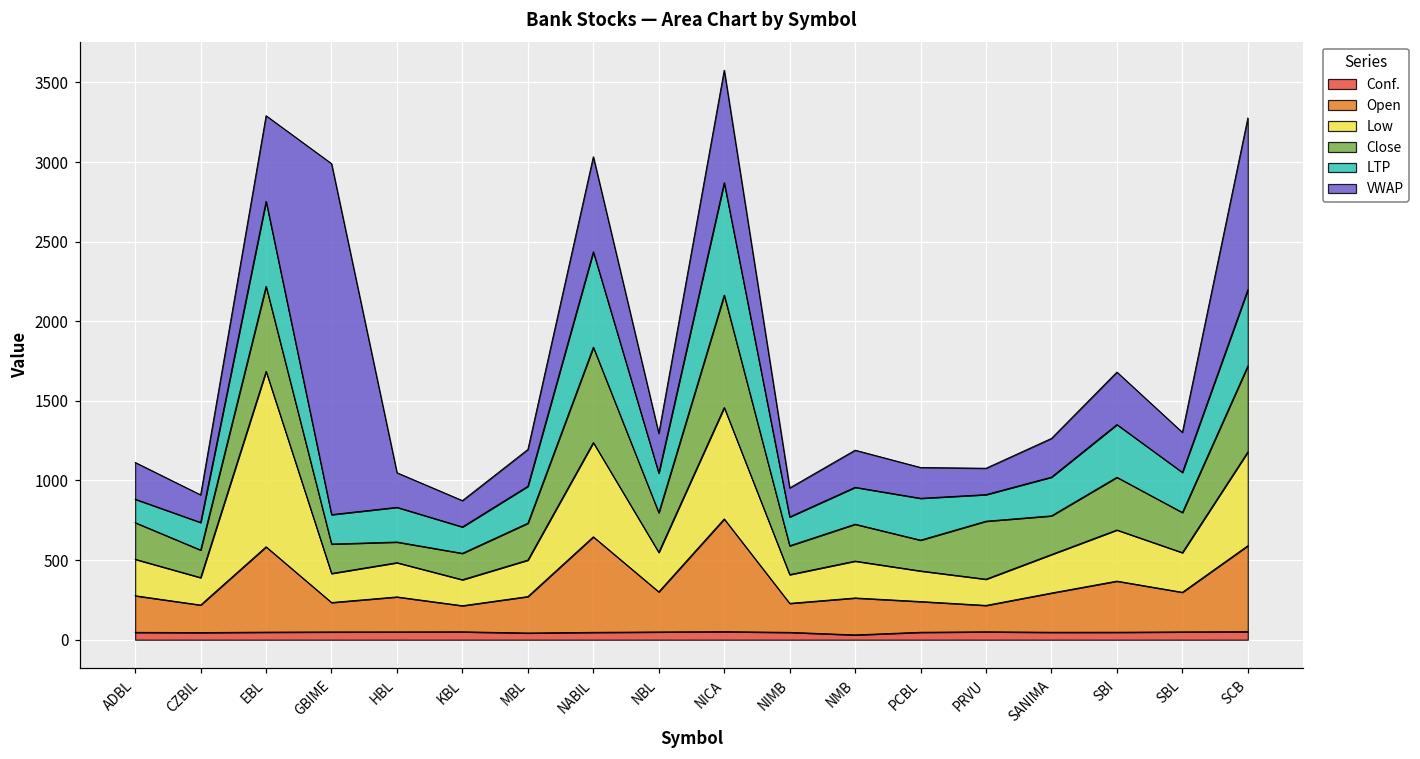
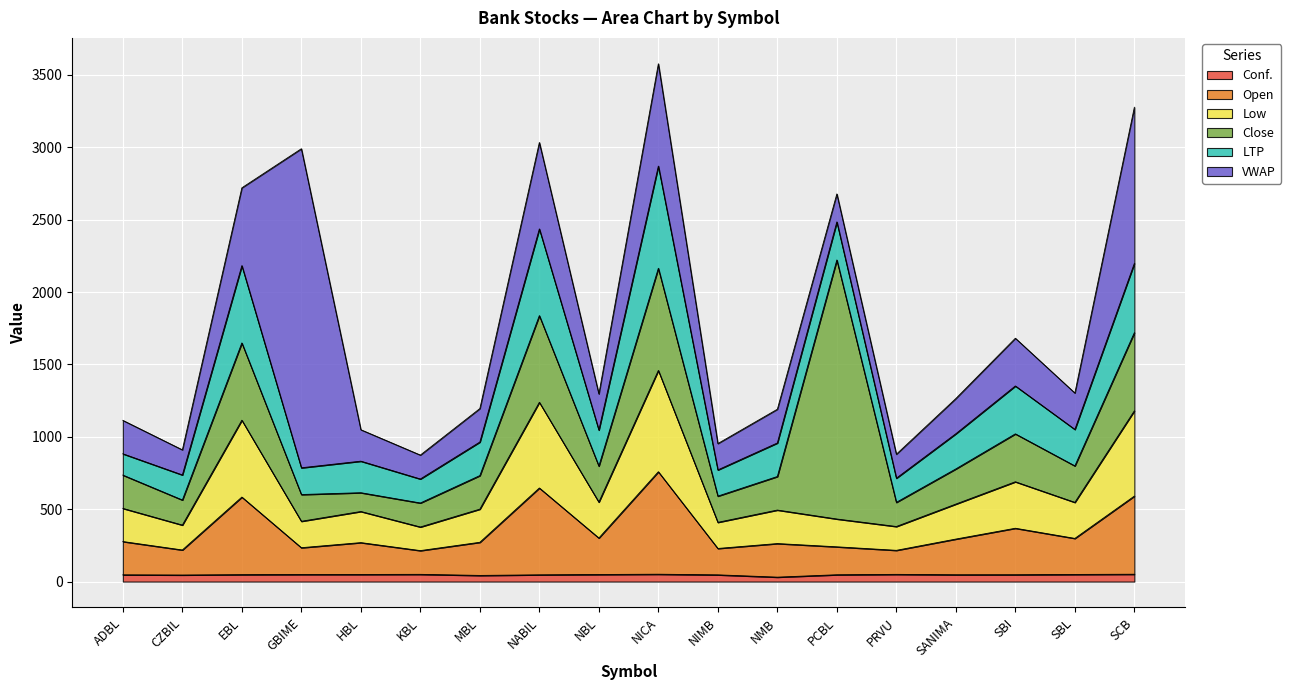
  {
    "Low": {
      "ADBL": 230,
      "CZBIL": 170,
-     "EBL": 1100,
+     "EBL": 530,
      "GBIME": 180,
      "HBL": 220,
      "KBL": 160,
      "MBL": 230,
      "NABIL": 590,
      "NBL": 250,
      "NICA": 700,
      "NIMB": 180,
      "NMB": 230,
      "PCBL": 190,
      "PRVU": 160,
      "SANIMA": 240,
      "SBI": 320,
      "SBL": 250,
      "SCB": 590
    },
    "Close": {
      "ADBL": 230,
      "CZBIL": 170,
      "EBL": 530,
      "GBIME": 180,
      "HBL": 130,
      "KBL": 170,
      "MBL": 230,
      "NABIL": 600,
      "NBL": 250,
      "NICA": 710,
      "NIMB": 180,
      "NMB": 230,
-     "PCBL": 190,
-     "PRVU": 360,
+     "PCBL": 1790,
+     "PRVU": 170,
      "SANIMA": 240,
      "SBI": 330,
      "SBL": 250,
      "SCB": 540
    },
    "LTP": {
      "ADBL": 150,
      "CZBIL": 170,
      "EBL": 530,
      "GBIME": 180,
      "HBL": 220,
      "KBL": 170,
      "MBL": 230,
      "NABIL": 600,
      "NBL": 250,
      "NICA": 710,
      "NIMB": 180,
      "NMB": 230,
      "PCBL": 260,
      "PRVU": 170,
      "SANIMA": 240,
      "SBI": 330,
      "SBL": 250,
      "SCB": 480
    },
    "VWAP": {
      "ADBL": 230,
      "CZBIL": 170,
      "EBL": 540,
      "GBIME": 2200,
      "HBL": 220,
      "KBL": 170,
      "MBL": 230,
      "NABIL": 600,
      "NBL": 250,
      "NICA": 710,
      "NIMB": 180,
      "NMB": 230,
      "PCBL": 190,
      "PRVU": 170,
      "SANIMA": 240,
      "SBI": 330,
      "SBL": 250,
      "SCB": 1080
    }
  }
